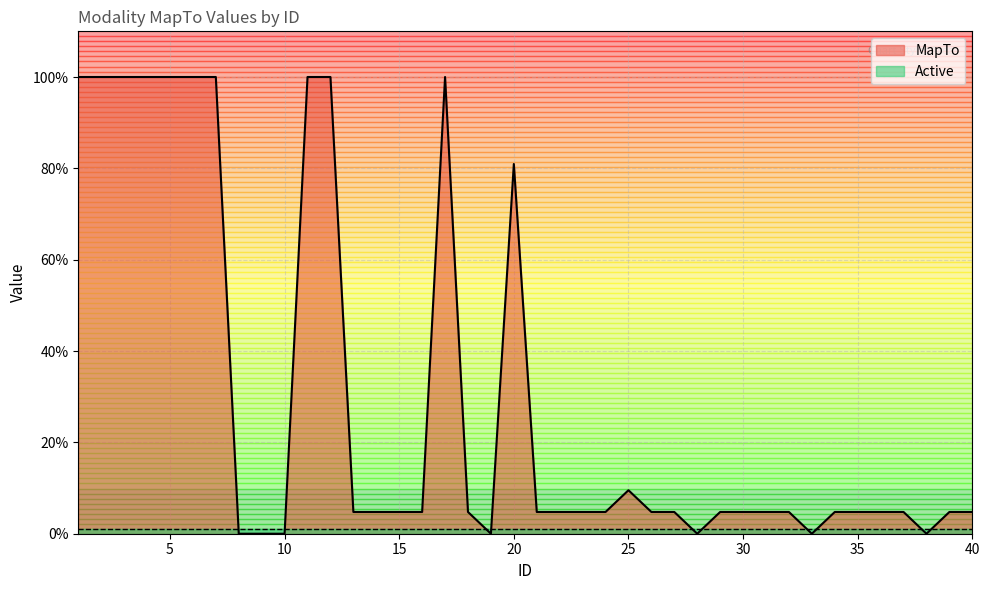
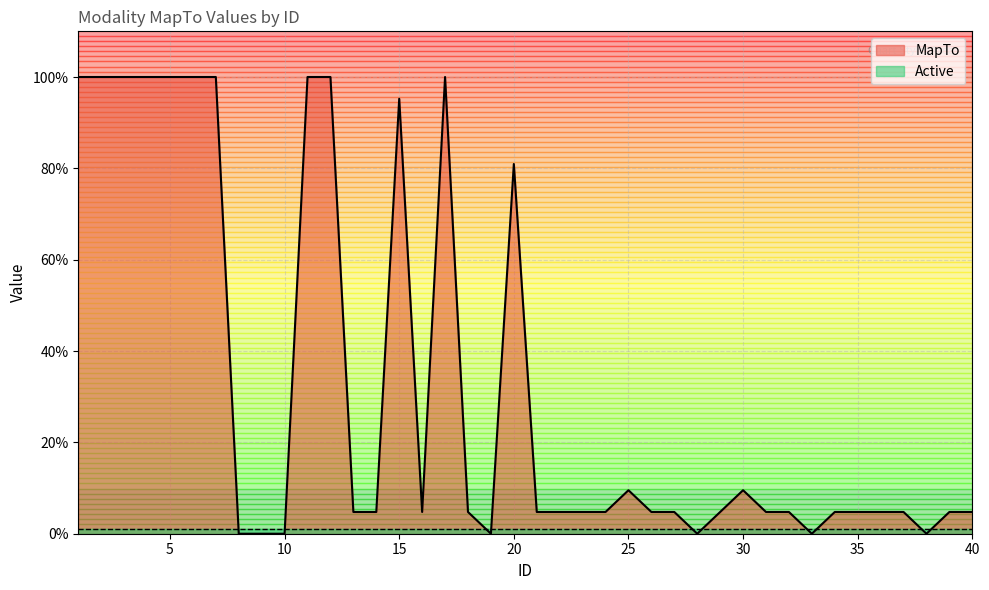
  {
    "MapTo": {
      "5": "100%",
      "10": "0%",
-     "15": "5%",
+     "15": "95%",
      "20": "81%",
      "25": "10%",
-     "30": "5%",
+     "30": "10%",
      "35": "5%",
      "40": "5%"
    },
    "Active": {
      "5": "1%",
      "10": "1%",
      "15": "1%",
      "20": "1%",
      "25": "1%",
      "30": "1%",
      "35": "1%",
      "40": "1%"
    }
  }
